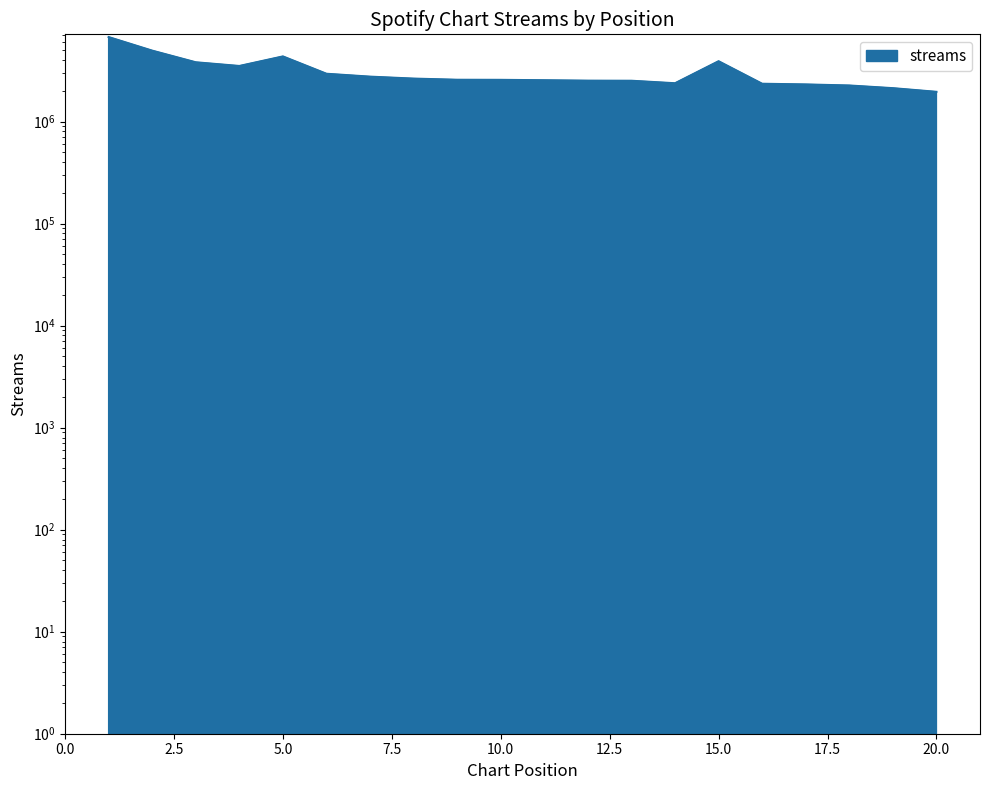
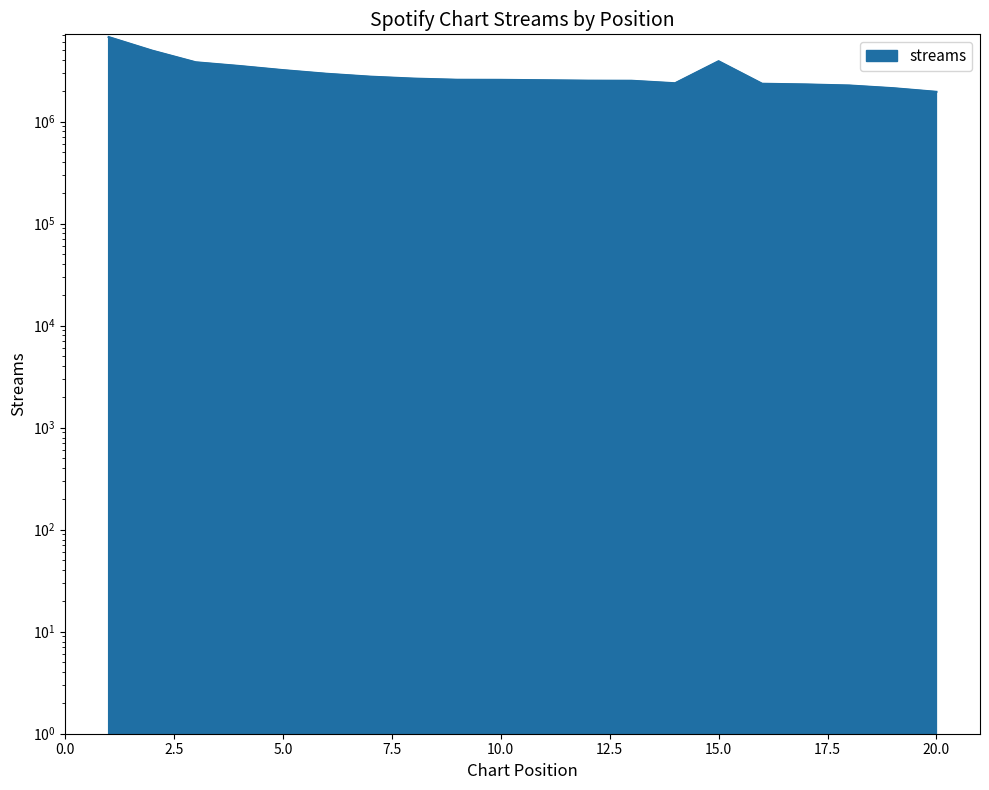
  {
-   "5.0": 4300000,
+   "5.0": 3200000,
    "10.0": 2600000,
    "15.0": 3900000,
    "20.0": 2000000
  }
